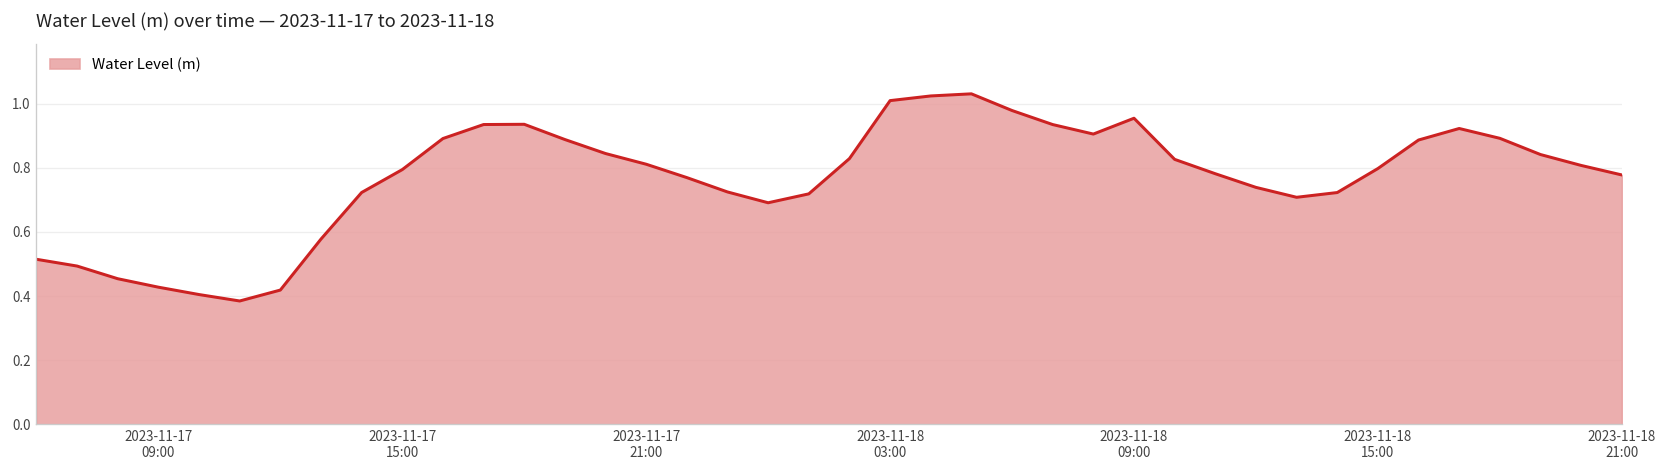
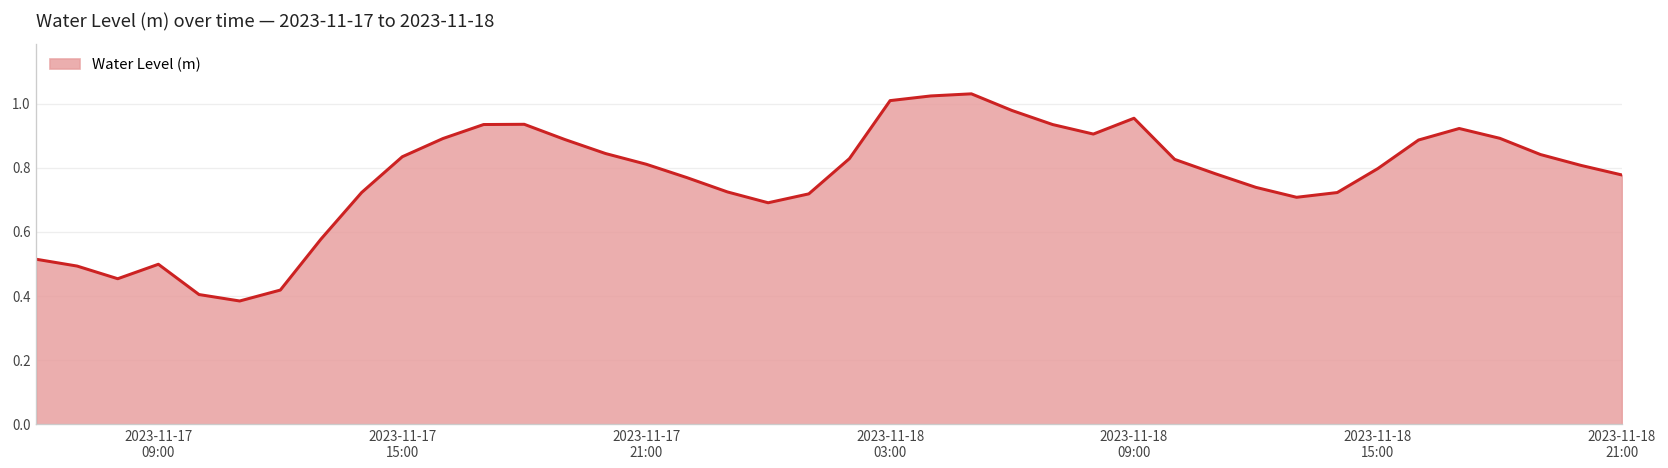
  {
-   "2023-11-17 09:00": 0.43,
-   "2023-11-17 15:00": 0.79,
+   "2023-11-17 09:00": 0.50,
+   "2023-11-17 15:00": 0.83,
    "2023-11-17 21:00": 0.81,
    "2023-11-18 03:00": 1.01,
    "2023-11-18 09:00": 0.95,
    "2023-11-18 15:00": 0.80,
    "2023-11-18 21:00": 0.78
  }
